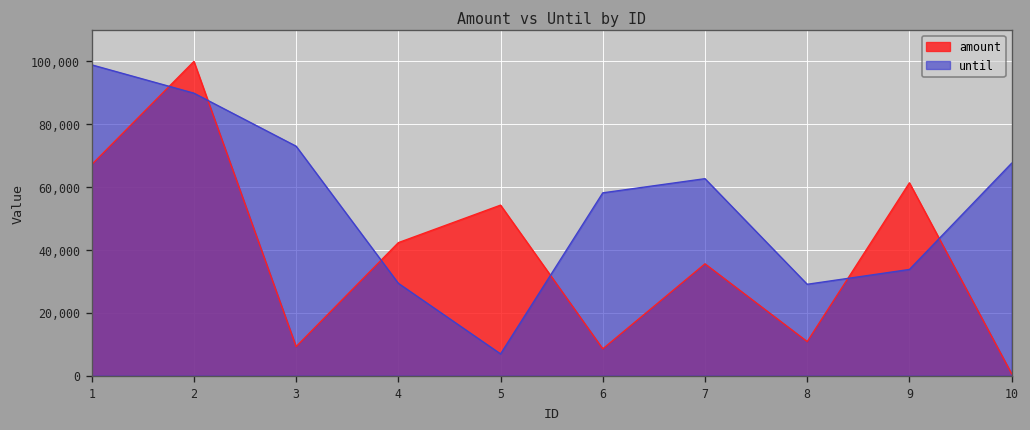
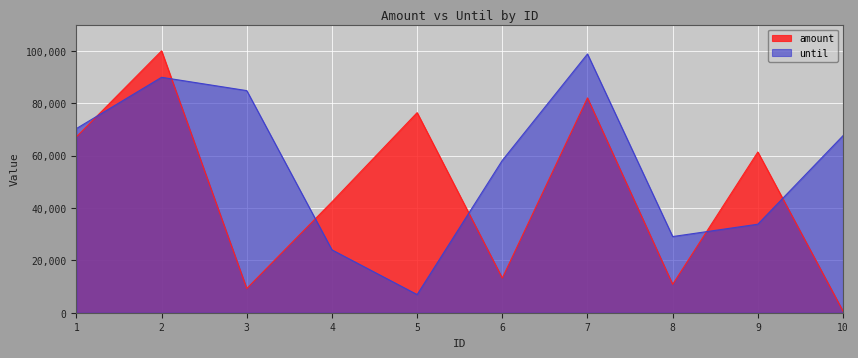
  {
    "amount": {
      "1": "67,000",
      "2": "100,000",
      "3": "9,000",
      "4": "42,000",
-     "5": "54,000",
-     "6": "9,000",
-     "7": "36,000",
+     "5": "76,000",
+     "6": "13,000",
+     "7": "82,000",
      "8": "11,000",
      "9": "61,000",
      "10": "1,000"
    },
    "until": {
-     "1": "99,000",
+     "1": "70,000",
      "2": "90,000",
-     "3": "73,000",
-     "4": "29,000",
+     "3": "85,000",
+     "4": "24,000",
      "5": "7,000",
      "6": "58,000",
-     "7": "63,000",
+     "7": "99,000",
      "8": "29,000",
      "9": "34,000",
      "10": "68,000"
    }
  }
